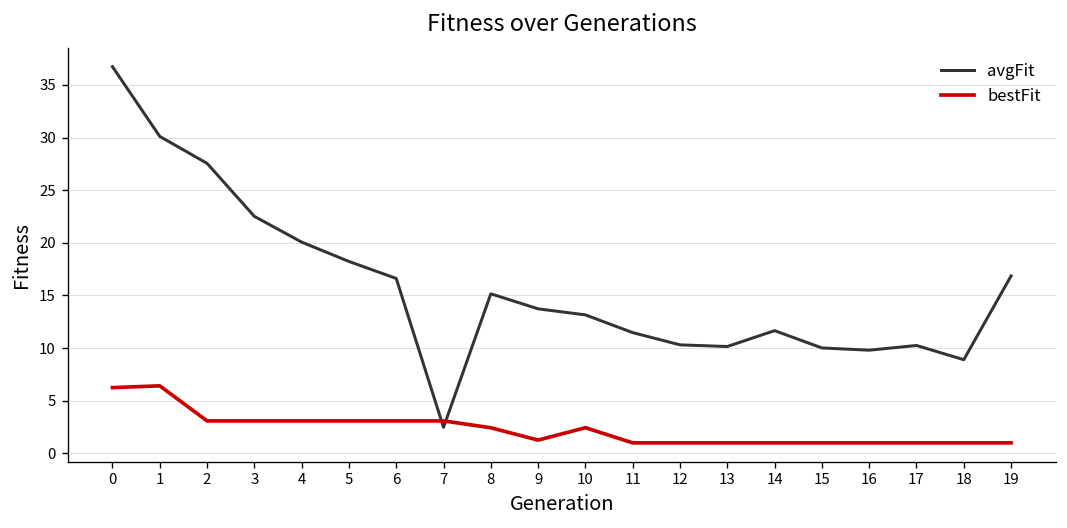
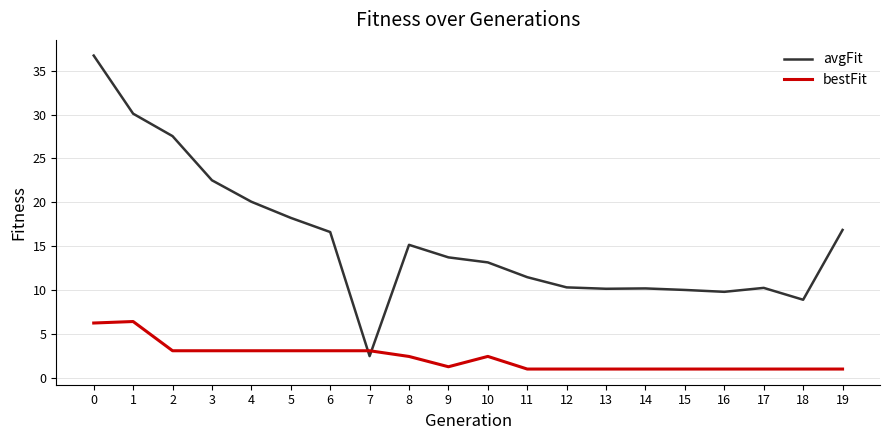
  {
    "avgFit": {
      "0": 37,
      "1": 30,
      "2": 28,
      "3": 23,
      "4": 20,
      "5": 18,
      "6": 17,
      "7": 2,
      "8": 15,
      "9": 14,
      "10": 13,
      "11": 11,
      "12": 10,
      "13": 10,
-     "14": 12,
+     "14": 10,
      "15": 10,
      "16": 10,
      "17": 10,
      "18": 9,
      "19": 17
    },
    "bestFit": {
      "0": 6,
      "1": 6,
      "2": 3,
      "3": 3,
      "4": 3,
      "5": 3,
      "6": 3,
      "7": 3,
      "8": 2,
      "9": 1,
      "10": 2,
      "11": 1,
      "12": 1,
      "13": 1,
      "14": 1,
      "15": 1,
      "16": 1,
      "17": 1,
      "18": 1,
      "19": 1
    }
  }
